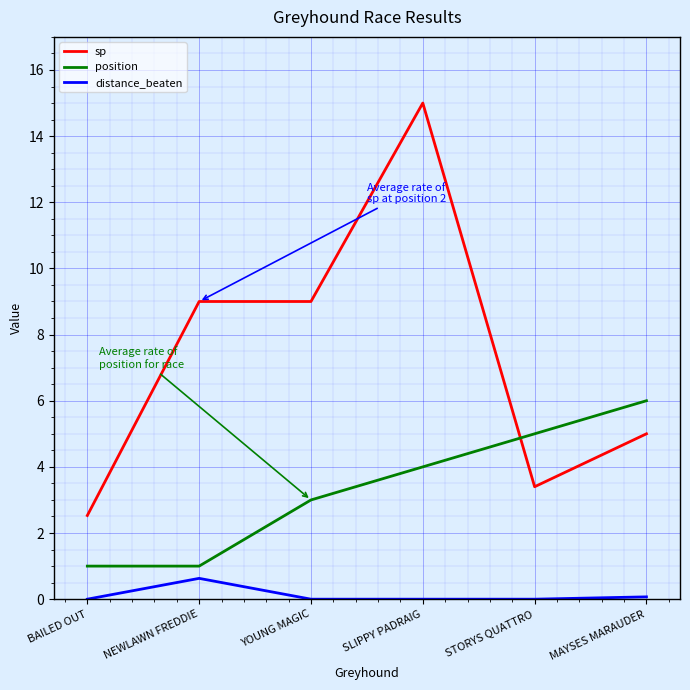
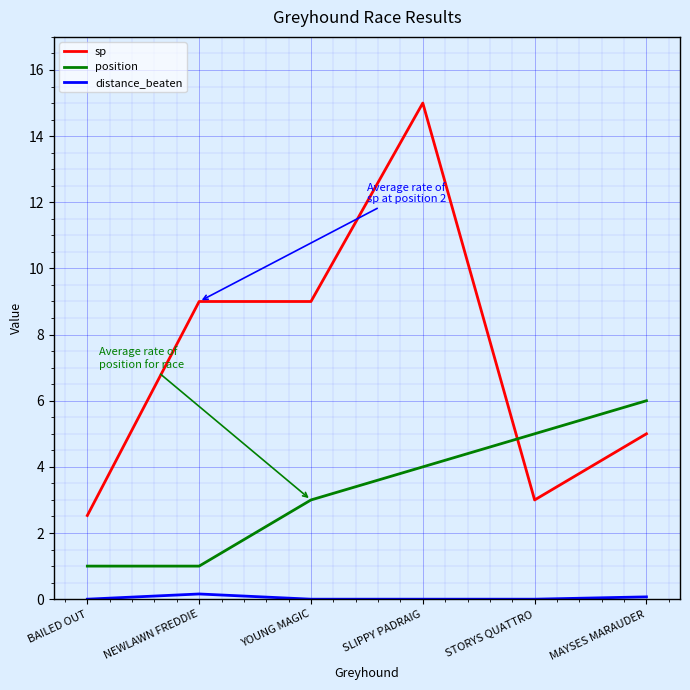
  {
    "sp": {
      "BAILED OUT": 2.5,
      "NEWLAWN FREDDIE": 9.0,
      "SLIPPY PADRAIG": 15.0,
-     "STORYS QUATTRO": 3.4,
+     "STORYS QUATTRO": 3.0,
      "MAYSES MARAUDER": 5.0
    },
    "position": {
      "BAILED OUT": 1.0,
      "NEWLAWN FREDDIE": 1.0,
      "YOUNG MAGIC": 3.0,
      "SLIPPY PADRAIG": 4.0,
      "STORYS QUATTRO": 5.0,
      "MAYSES MARAUDER": 6.0
    },
    "distance_beaten": {
      "BAILED OUT": 0.0,
-     "NEWLAWN FREDDIE": 0.6,
+     "NEWLAWN FREDDIE": 0.2,
      "YOUNG MAGIC": 0.0,
      "SLIPPY PADRAIG": 0.0,
      "STORYS QUATTRO": 0.0,
      "MAYSES MARAUDER": 0.1
    }
  }
